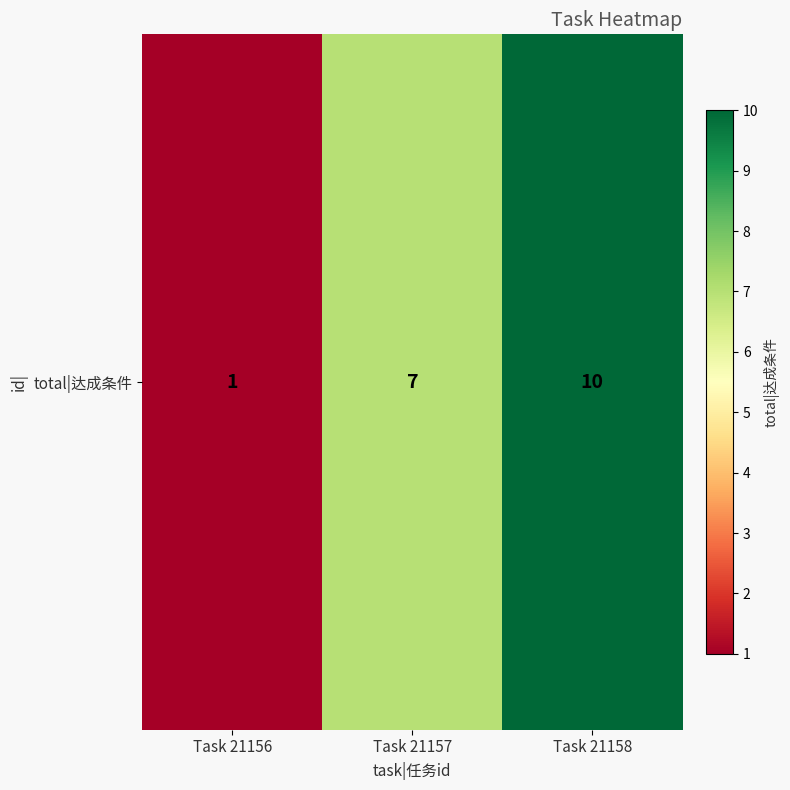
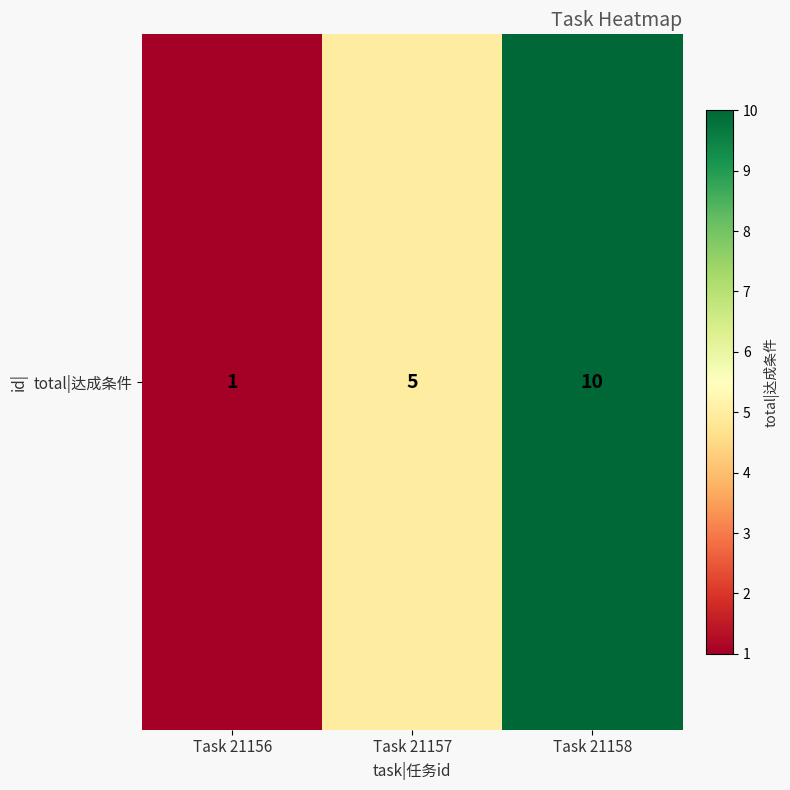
  {
    "total|达成条件": {
      "Task 21156": 1,
-     "Task 21157": 7,
+     "Task 21157": 5,
      "Task 21158": 10
    }
  }
